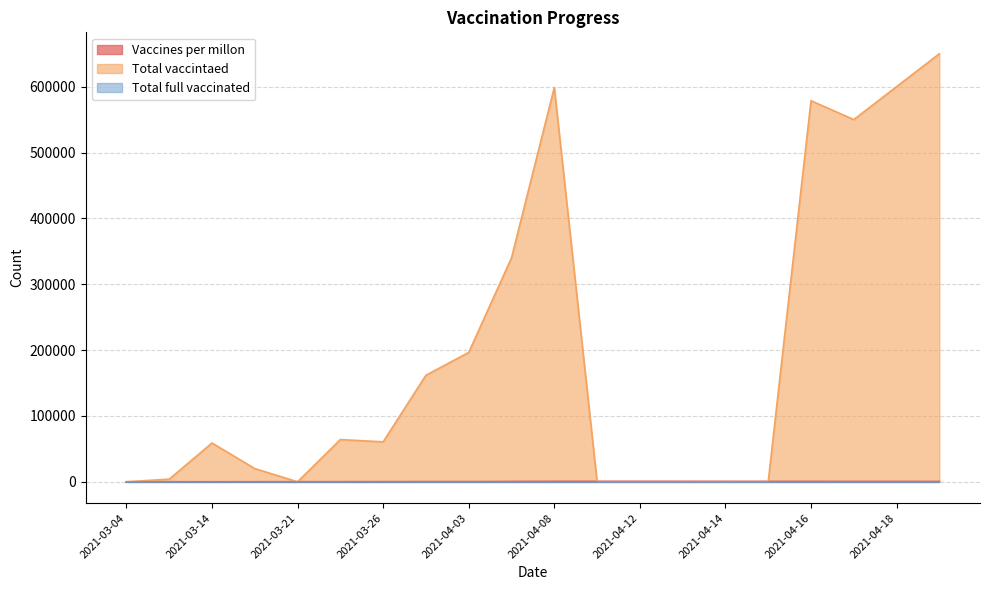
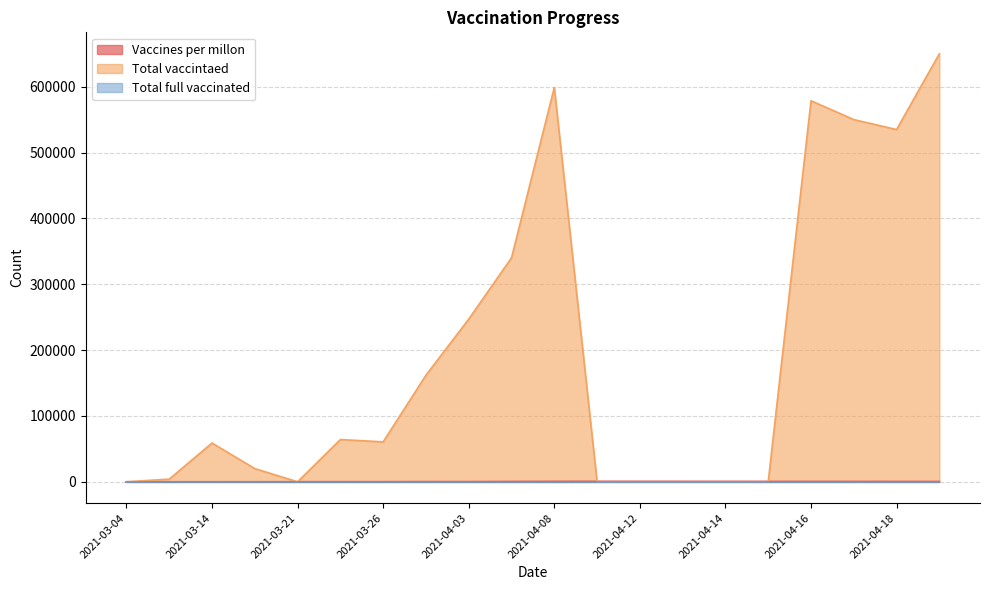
  {
    "Total vaccintaed": {
      "2021-03-14": 60000,
      "2021-03-26": 60000,
-     "2021-04-03": 200000,
+     "2021-04-03": 250000,
      "2021-04-08": 600000,
      "2021-04-16": 580000,
-     "2021-04-18": 600000
+     "2021-04-18": 530000
    }
  }
